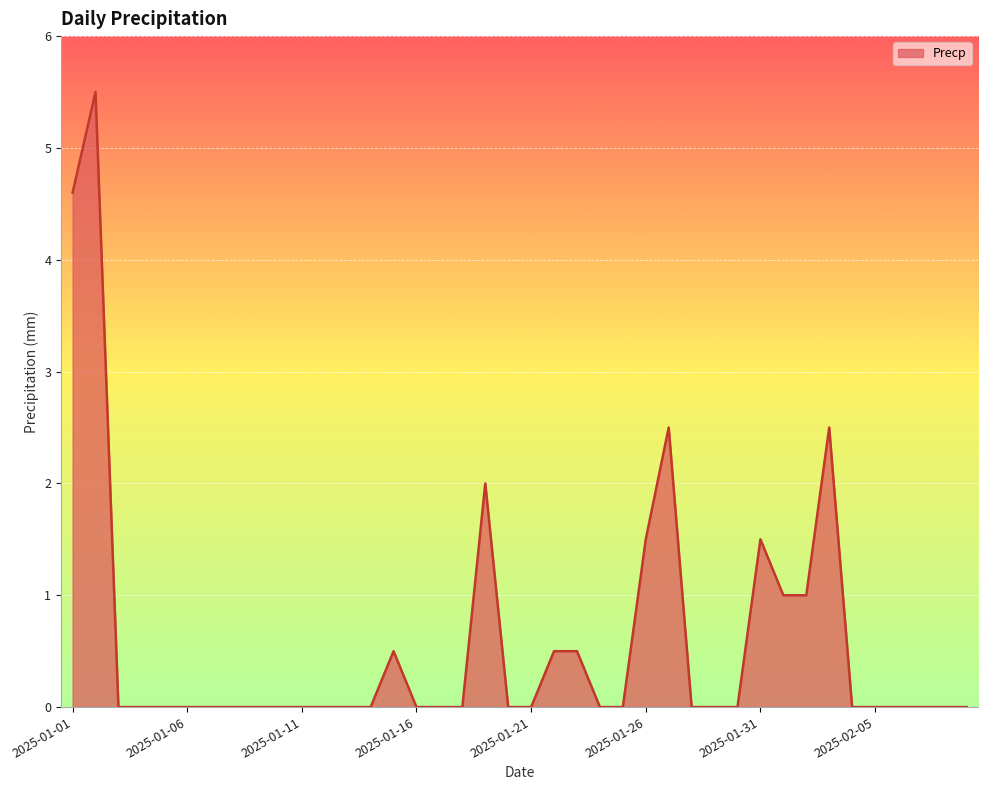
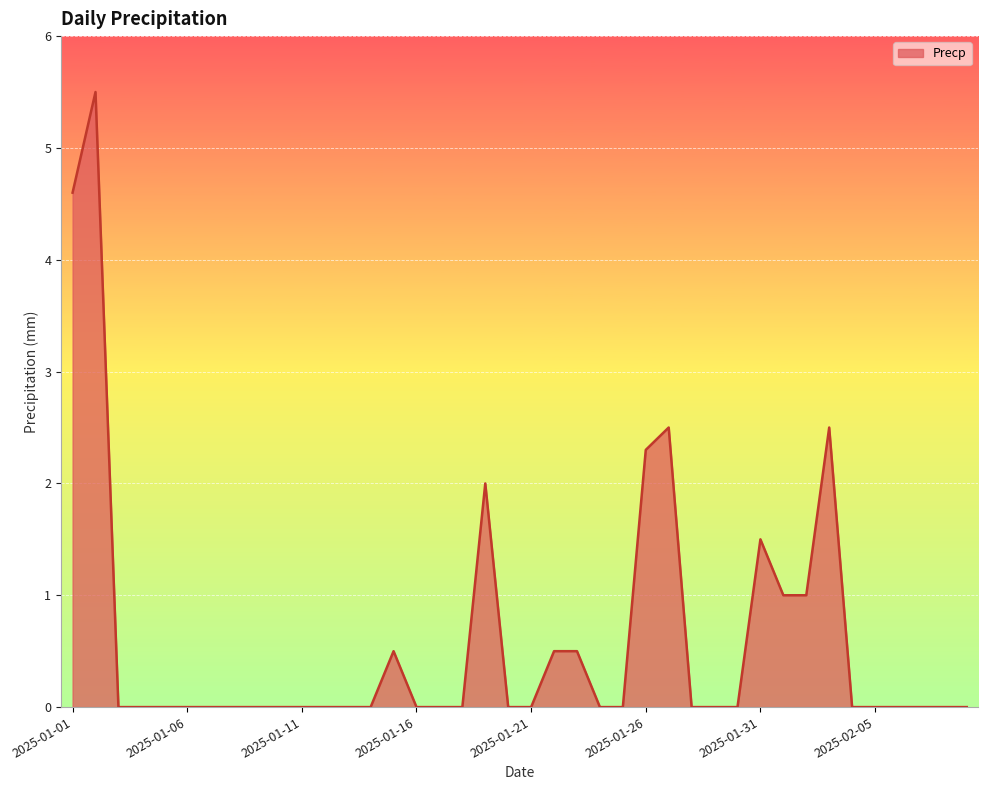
  {
    "2025-01-01": 4.6,
    "2025-01-06": 0.0,
    "2025-01-11": 0.0,
    "2025-01-16": 0.0,
    "2025-01-21": 0.0,
-   "2025-01-26": 1.5,
+   "2025-01-26": 2.3,
    "2025-01-31": 1.5,
    "2025-02-05": 0.0
  }
